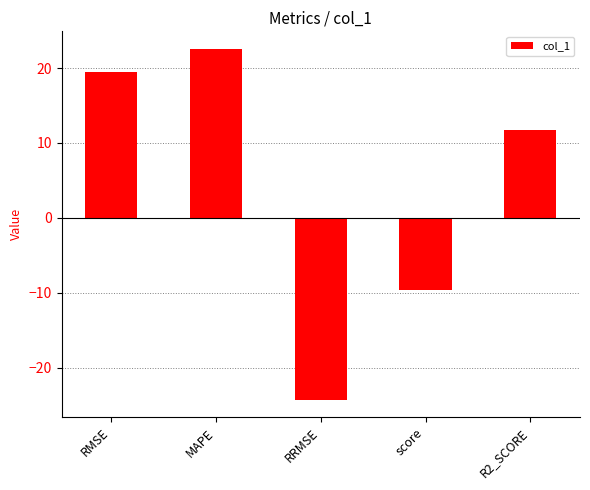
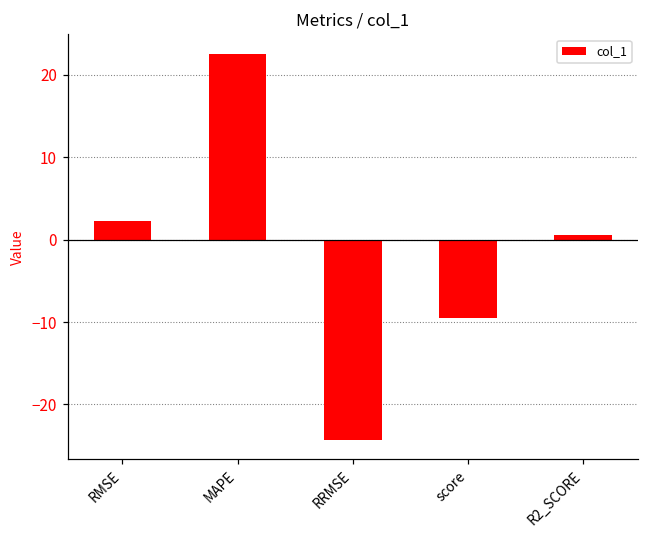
  {
-   "RMSE": 19,
+   "RMSE": 2,
    "MAPE": 23,
    "RRMSE": -24,
    "score": -10,
-   "R2_SCORE": 12
+   "R2_SCORE": 1
  }
